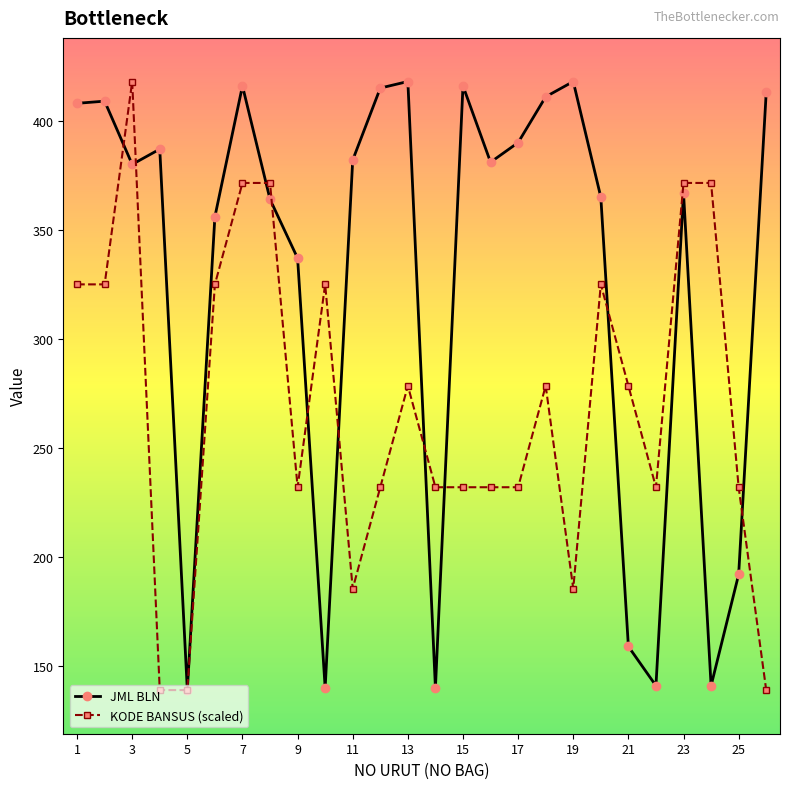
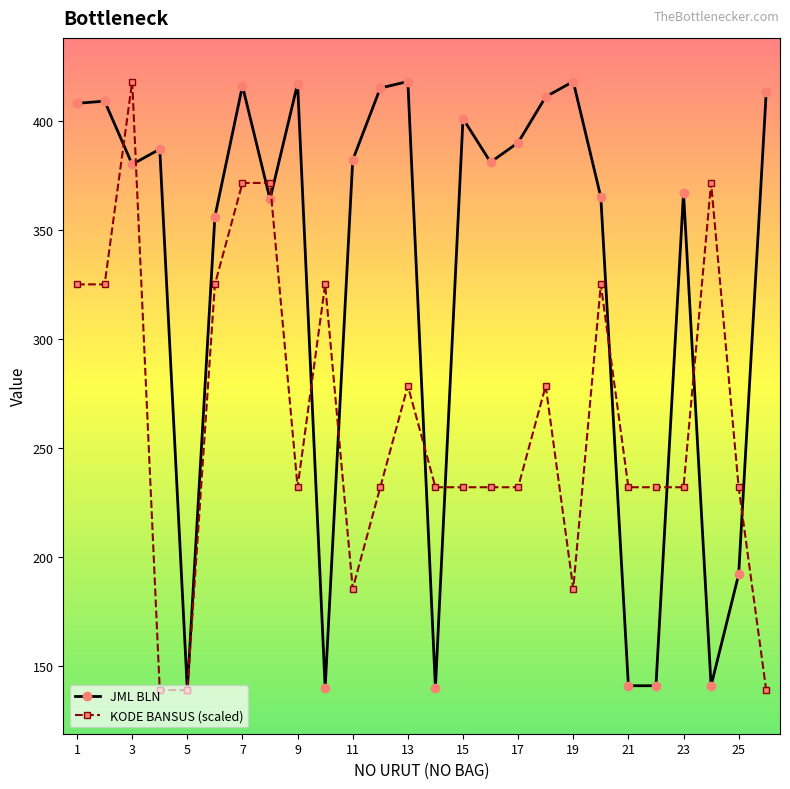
  {
    "JML BLN": {
      "1": 408,
      "3": 380,
      "7": 416,
-     "9": 337,
+     "9": 417,
      "11": 382,
      "13": 418,
-     "15": 416,
+     "15": 401,
      "17": 390,
      "19": 418,
-     "21": 159,
+     "21": 141,
      "23": 367,
      "25": 192
    },
    "KODE BANSUS (scaled)": {
      "1": 325,
      "3": 418,
      "7": 372,
      "9": 232,
      "11": 186,
      "13": 279,
      "15": 232,
      "17": 232,
      "19": 186,
-     "21": 279,
-     "23": 372,
+     "21": 232,
+     "23": 232,
      "25": 232
    }
  }
